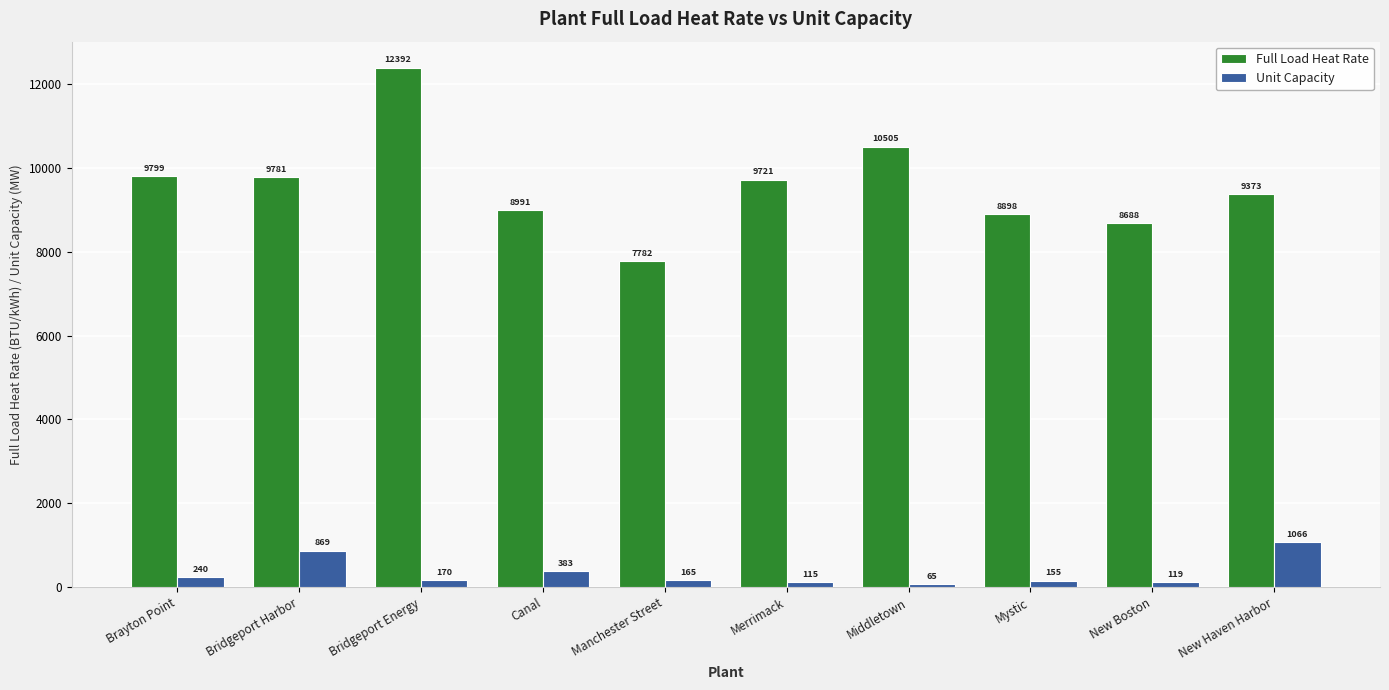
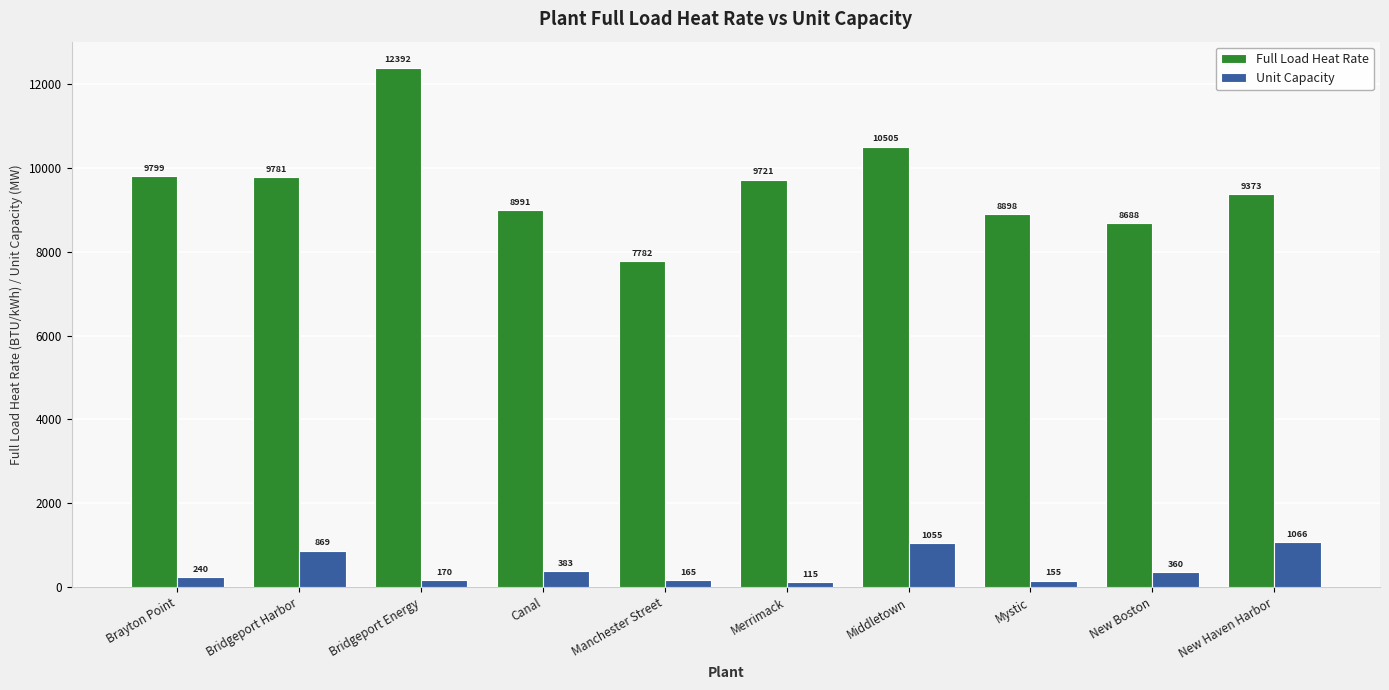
  {
    "Full Load Heat Rate": {
      "Brayton Point": 9799,
      "Bridgeport Harbor": 9781,
      "Bridgeport Energy": 12392,
      "Canal": 8991,
      "Manchester Street": 7782,
      "Merrimack": 9721,
      "Middletown": 10505,
      "Mystic": 8898,
      "New Boston": 8688,
      "New Haven Harbor": 9373
    },
    "Unit Capacity": {
      "Brayton Point": 240,
      "Bridgeport Harbor": 869,
      "Bridgeport Energy": 170,
      "Canal": 383,
      "Manchester Street": 165,
      "Merrimack": 115,
-     "Middletown": 65,
+     "Middletown": 1055,
      "Mystic": 155,
-     "New Boston": 119,
+     "New Boston": 360,
      "New Haven Harbor": 1066
    }
  }
